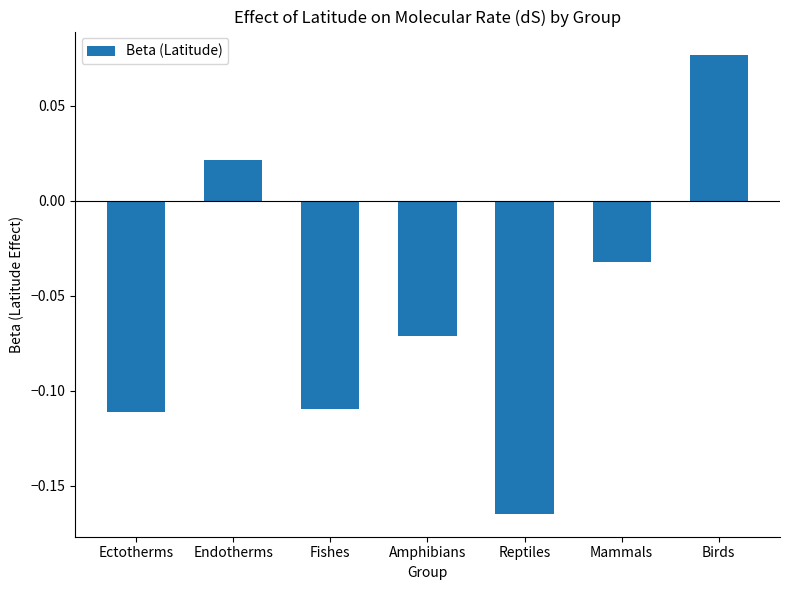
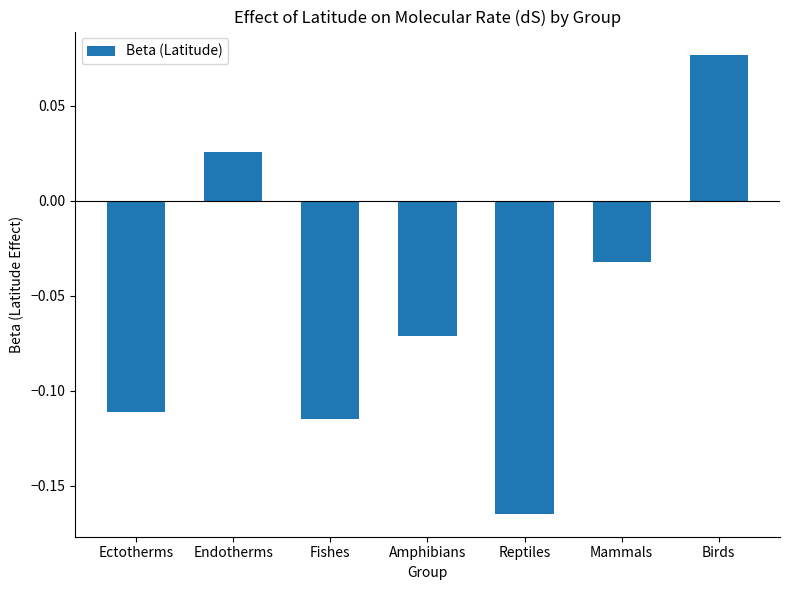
  {
    "Ectotherms": -0.111,
-   "Endotherms": 0.021,
-   "Fishes": -0.110,
+   "Endotherms": 0.026,
+   "Fishes": -0.115,
    "Amphibians": -0.071,
    "Reptiles": -0.165,
    "Mammals": -0.032,
    "Birds": 0.077
  }
